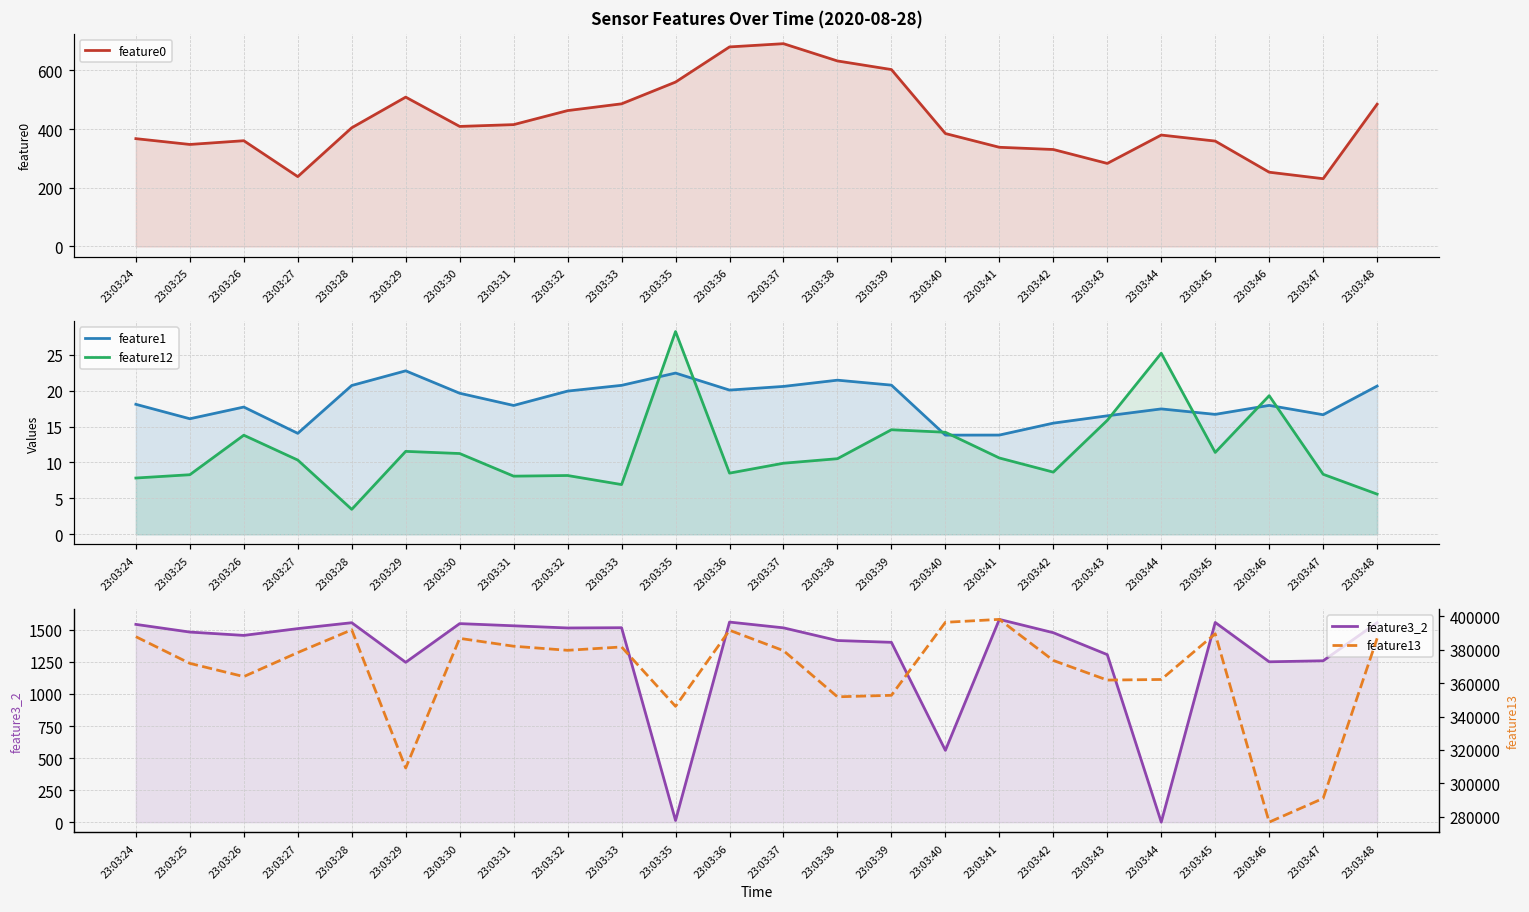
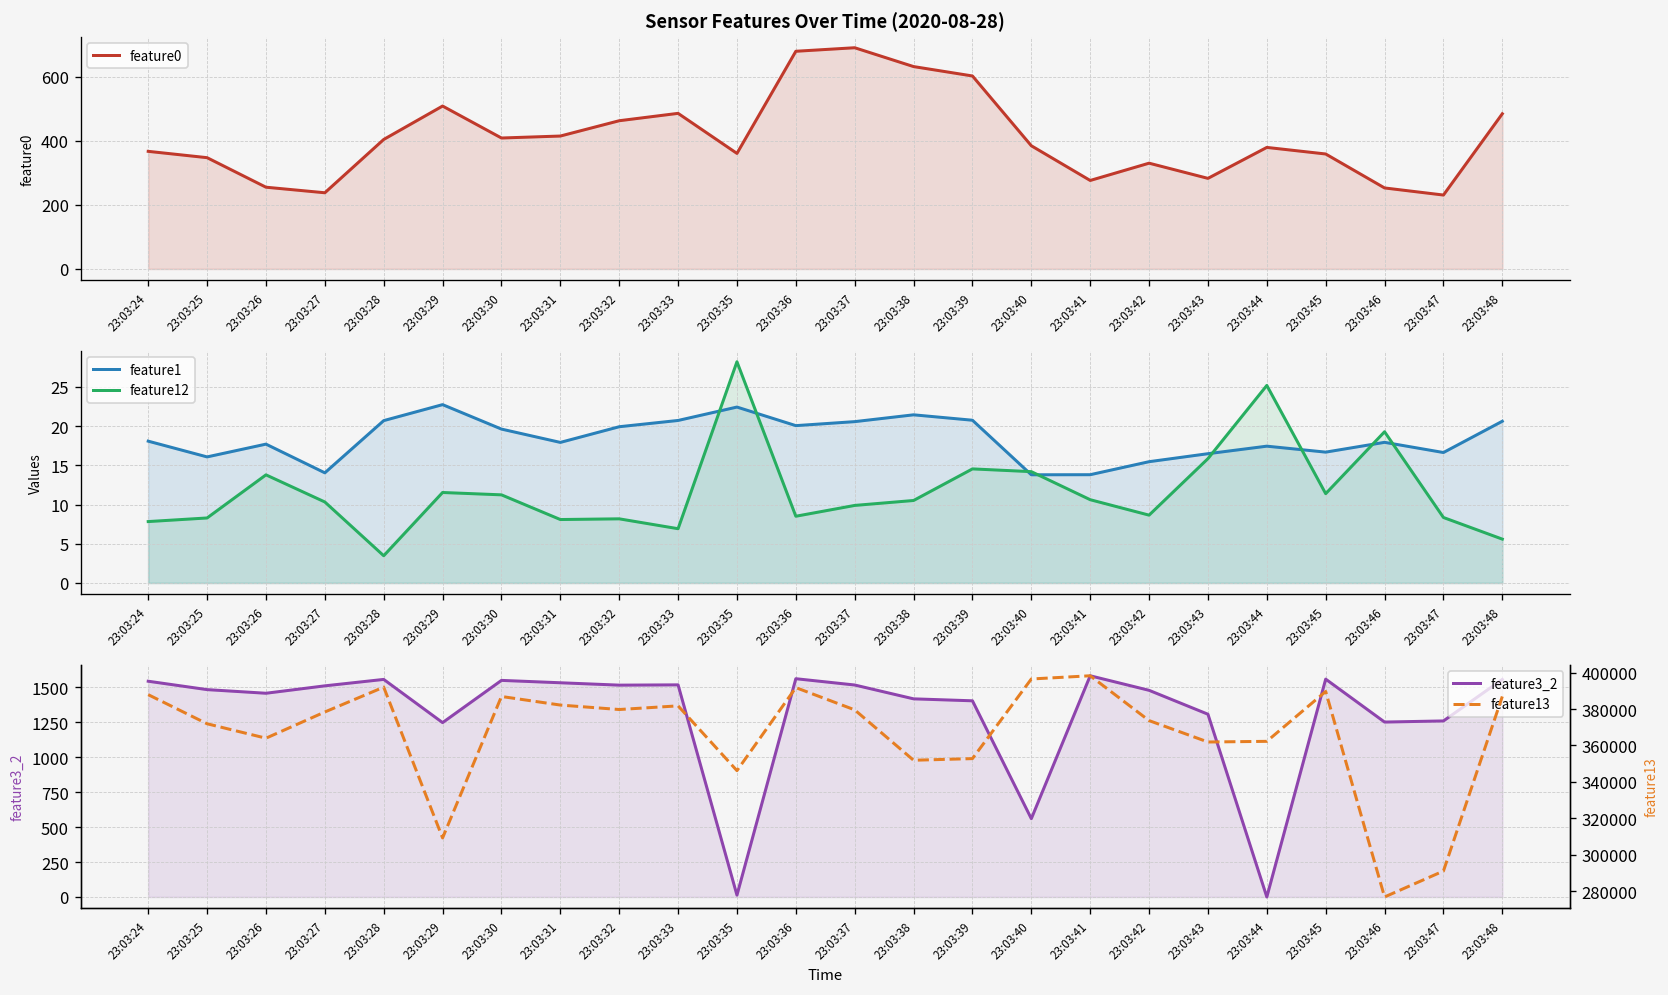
  {
    "Sensor Features Over Time (2020-08-28)": {
      "23:03:24": 370,
      "23:03:25": 350,
-     "23:03:26": 360,
+     "23:03:26": 260,
      "23:03:27": 240,
      "23:03:28": 400,
      "23:03:29": 510,
      "23:03:30": 410,
      "23:03:31": 410,
      "23:03:32": 460,
      "23:03:33": 490,
-     "23:03:35": 560,
+     "23:03:35": 360,
      "23:03:36": 680,
      "23:03:37": 690,
      "23:03:38": 630,
      "23:03:39": 600,
      "23:03:40": 380,
-     "23:03:41": 340,
+     "23:03:41": 280,
      "23:03:42": 330,
      "23:03:43": 280,
      "23:03:44": 380,
      "23:03:45": 360,
      "23:03:46": 250,
      "23:03:47": 230,
      "23:03:48": 480
    }
  }
